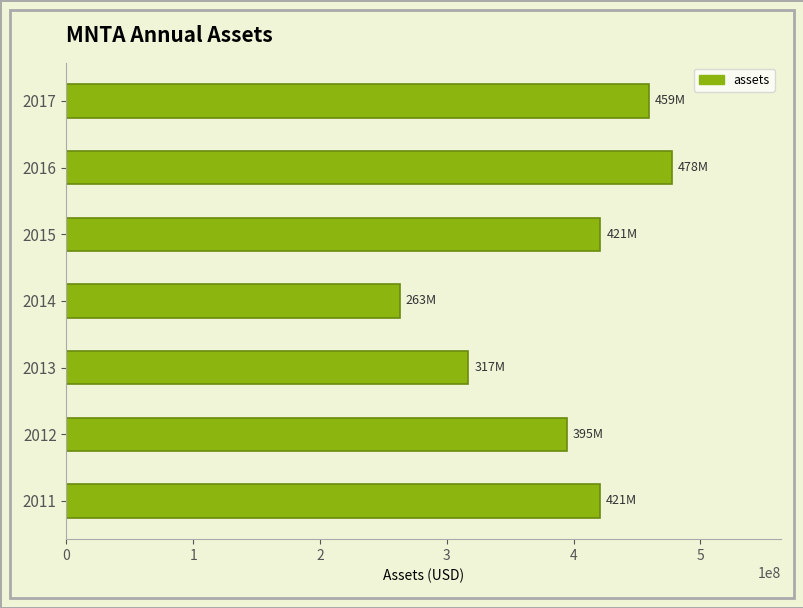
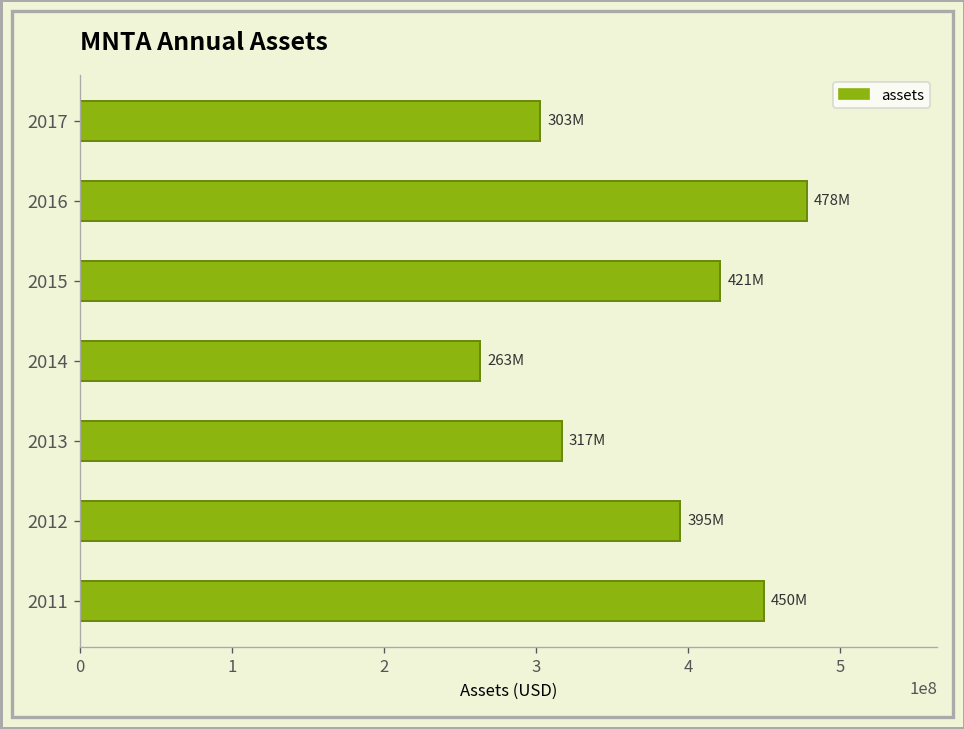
  {
-   "2017": "459M",
+   "2017": "303M",
    "2016": "478M",
    "2015": "421M",
    "2014": "263M",
    "2013": "317M",
    "2012": "395M",
-   "2011": "421M"
+   "2011": "450M"
  }
